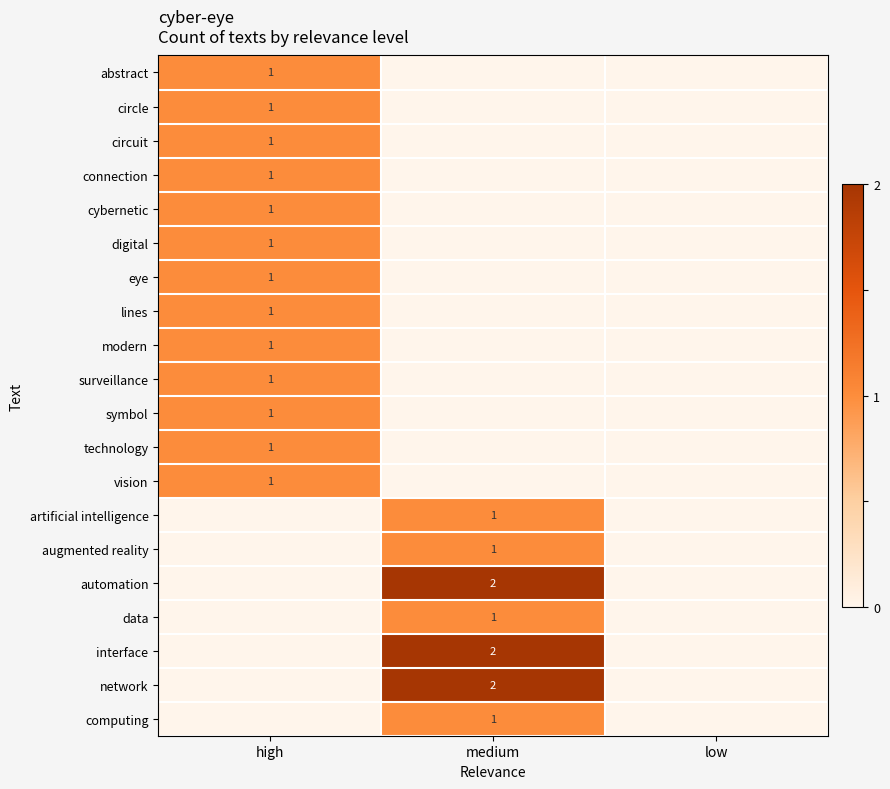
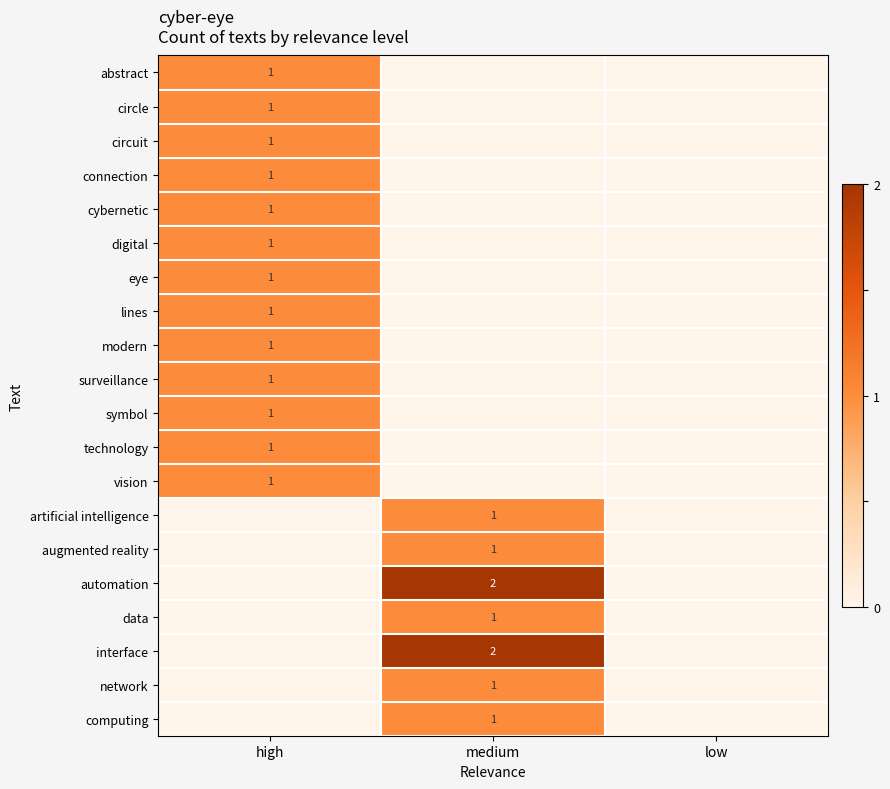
  {
    "abstract": {
      "high": 1
    },
    "circle": {
      "high": 1
    },
    "circuit": {
      "high": 1
    },
    "connection": {
      "high": 1
    },
    "cybernetic": {
      "high": 1
    },
    "digital": {
      "high": 1
    },
    "eye": {
      "high": 1
    },
    "lines": {
      "high": 1
    },
    "modern": {
      "high": 1
    },
    "surveillance": {
      "high": 1
    },
    "symbol": {
      "high": 1
    },
    "technology": {
      "high": 1
    },
    "vision": {
      "high": 1
    },
    "artificial intelligence": {
      "medium": 1
    },
    "augmented reality": {
      "medium": 1
    },
    "automation": {
      "medium": 2
    },
    "data": {
      "medium": 1
    },
    "interface": {
      "medium": 2
    },
    "network": {
-     "medium": 2
+     "medium": 1
    },
    "computing": {
      "medium": 1
    }
  }
